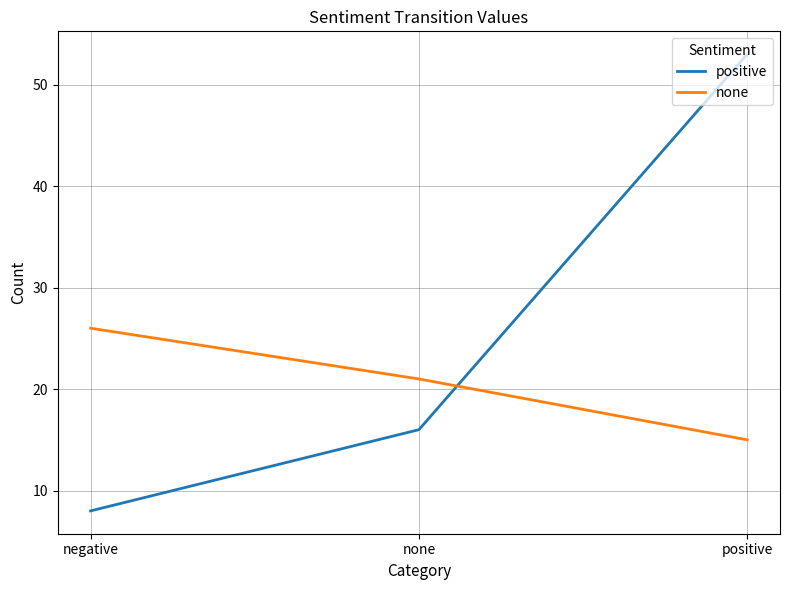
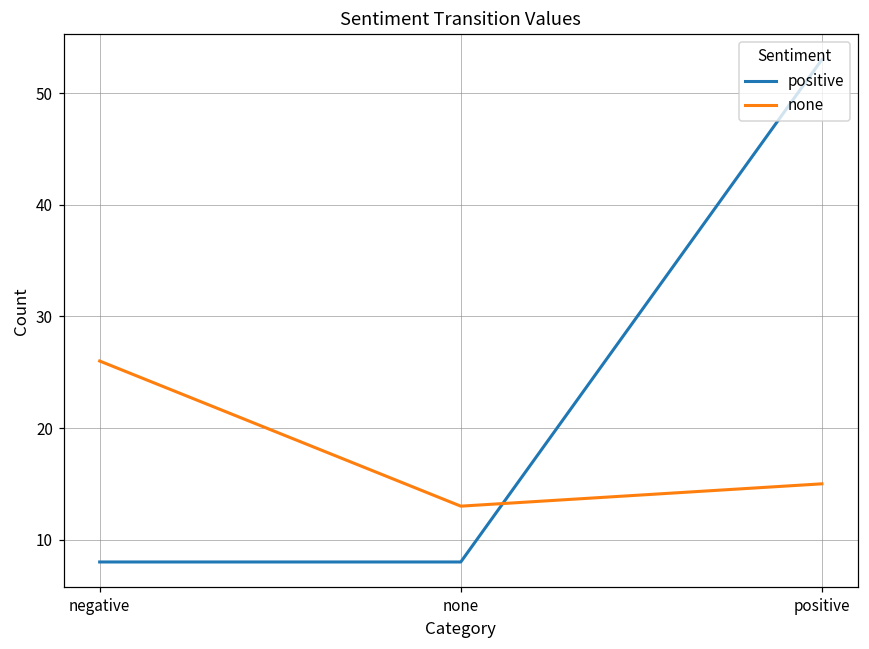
  {
    "positive": {
      "negative": 8,
-     "none": 16
+     "none": 8
    },
    "none": {
      "negative": 26,
-     "none": 21,
+     "none": 13,
      "positive": 15
    }
  }
